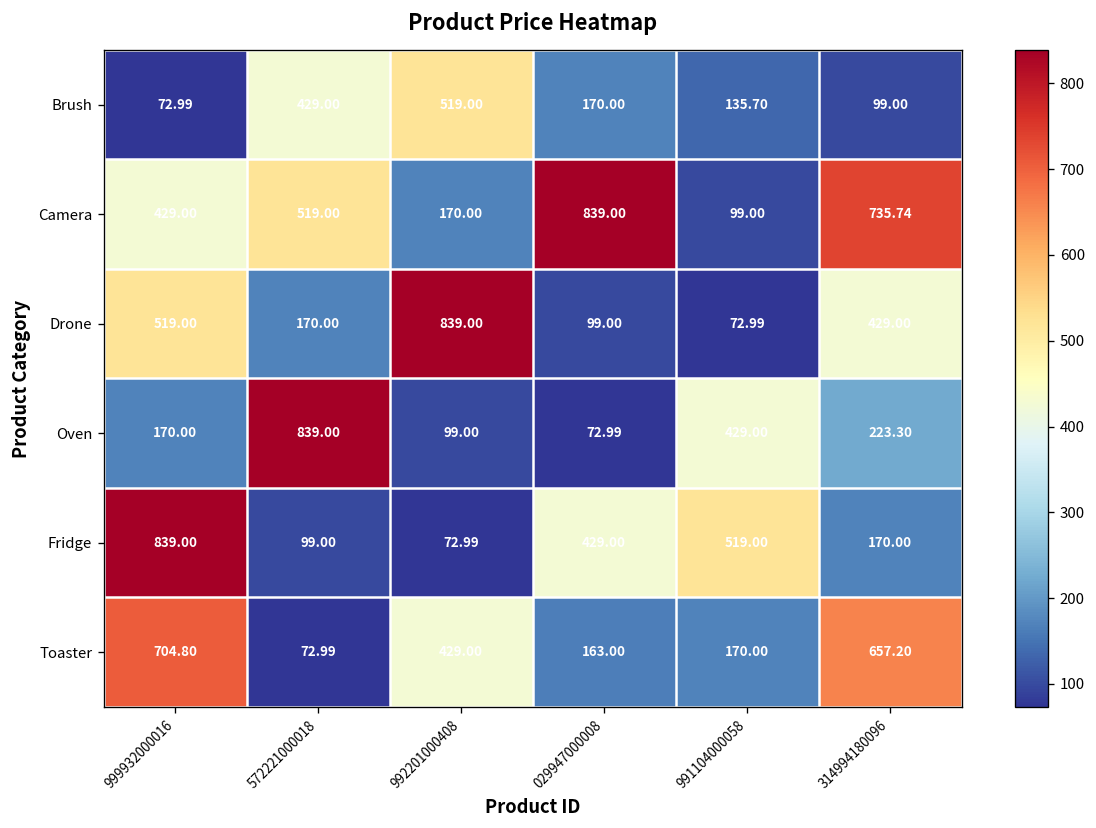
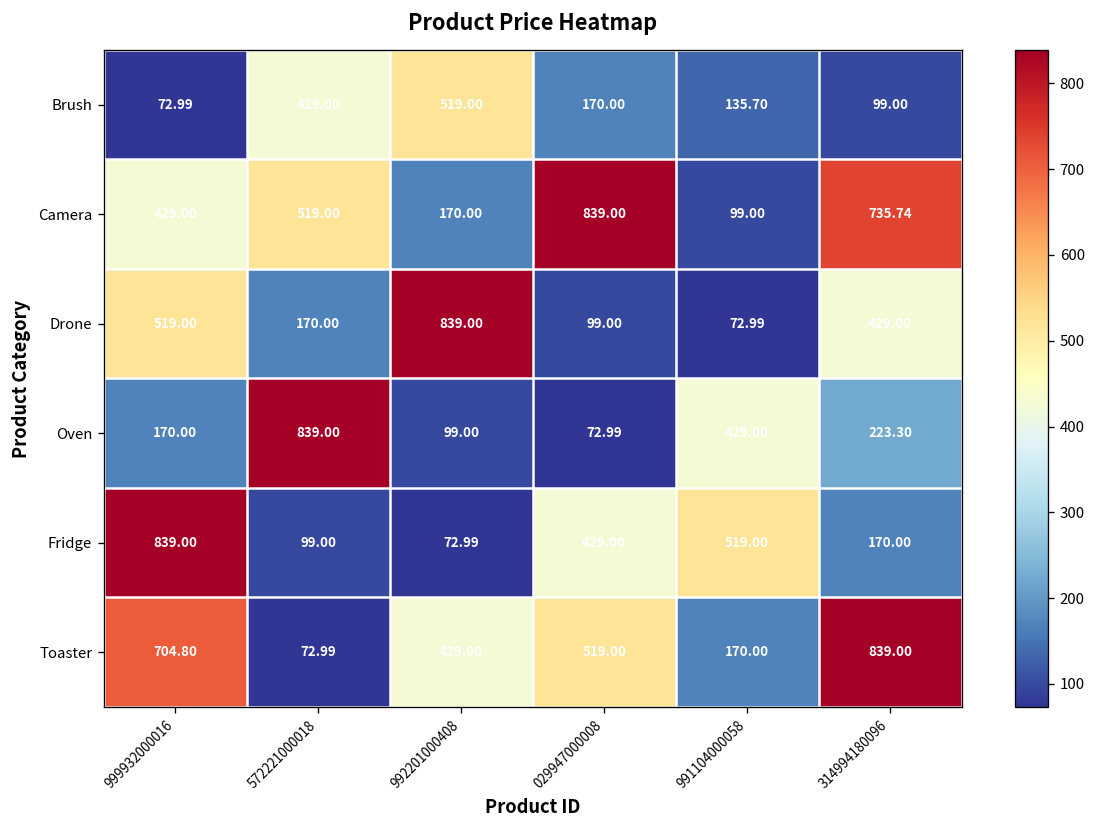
  {
    "Brush": {
      "999932000016": 72.99,
      "992201000408": 519.00,
      "029947000008": 170.00,
      "991104000058": 135.70,
      "314994180096": 99.00
    },
    "Camera": {
      "572221000018": 519.00,
      "992201000408": 170.00,
      "029947000008": 839.00,
      "991104000058": 99.00,
      "314994180096": 735.74
    },
    "Drone": {
      "999932000016": 519.00,
      "572221000018": 170.00,
      "992201000408": 839.00,
      "029947000008": 99.00,
      "991104000058": 72.99
    },
    "Oven": {
      "999932000016": 170.00,
      "572221000018": 839.00,
      "992201000408": 99.00,
      "029947000008": 72.99,
      "314994180096": 223.30
    },
    "Fridge": {
      "999932000016": 839.00,
      "572221000018": 99.00,
      "992201000408": 72.99,
      "991104000058": 519.00,
      "314994180096": 170.00
    },
    "Toaster": {
      "999932000016": 704.80,
      "572221000018": 72.99,
-     "029947000008": 163.00,
+     "029947000008": 519.00,
      "991104000058": 170.00,
-     "314994180096": 657.20
+     "314994180096": 839.00
    }
  }
